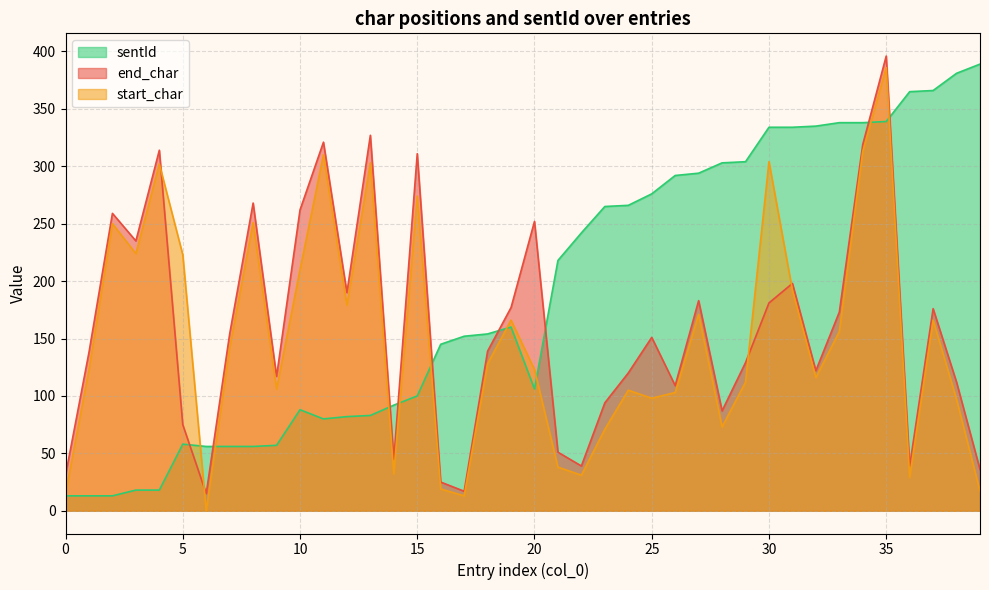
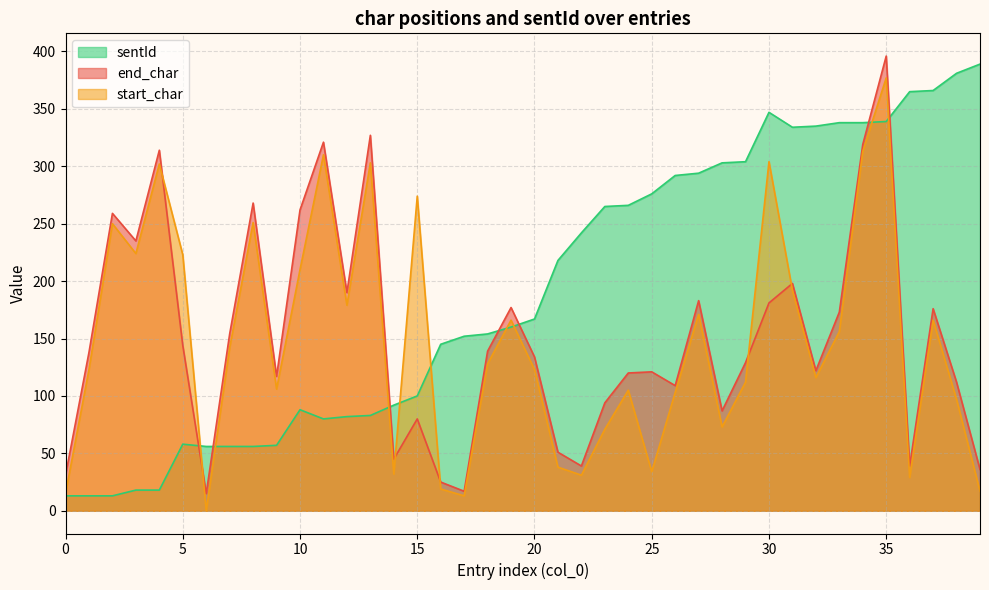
  {
    "sentId": {
      "5": 58,
      "10": 88,
      "15": 100,
-     "20": 106,
+     "20": 167,
      "25": 276,
-     "30": 334,
+     "30": 347,
      "35": 339
    },
    "end_char": {
      "0": 31,
-     "5": 75,
+     "5": 144,
      "10": 262,
-     "15": 311,
-     "20": 252,
-     "25": 151,
+     "15": 80,
+     "20": 134,
+     "25": 121,
      "30": 181,
      "35": 396
    },
    "start_char": {
      "5": 223,
      "10": 210,
      "15": 274,
      "20": 123,
-     "25": 98,
+     "25": 34,
      "30": 304,
-     "35": 386
+     "35": 377
    }
  }
